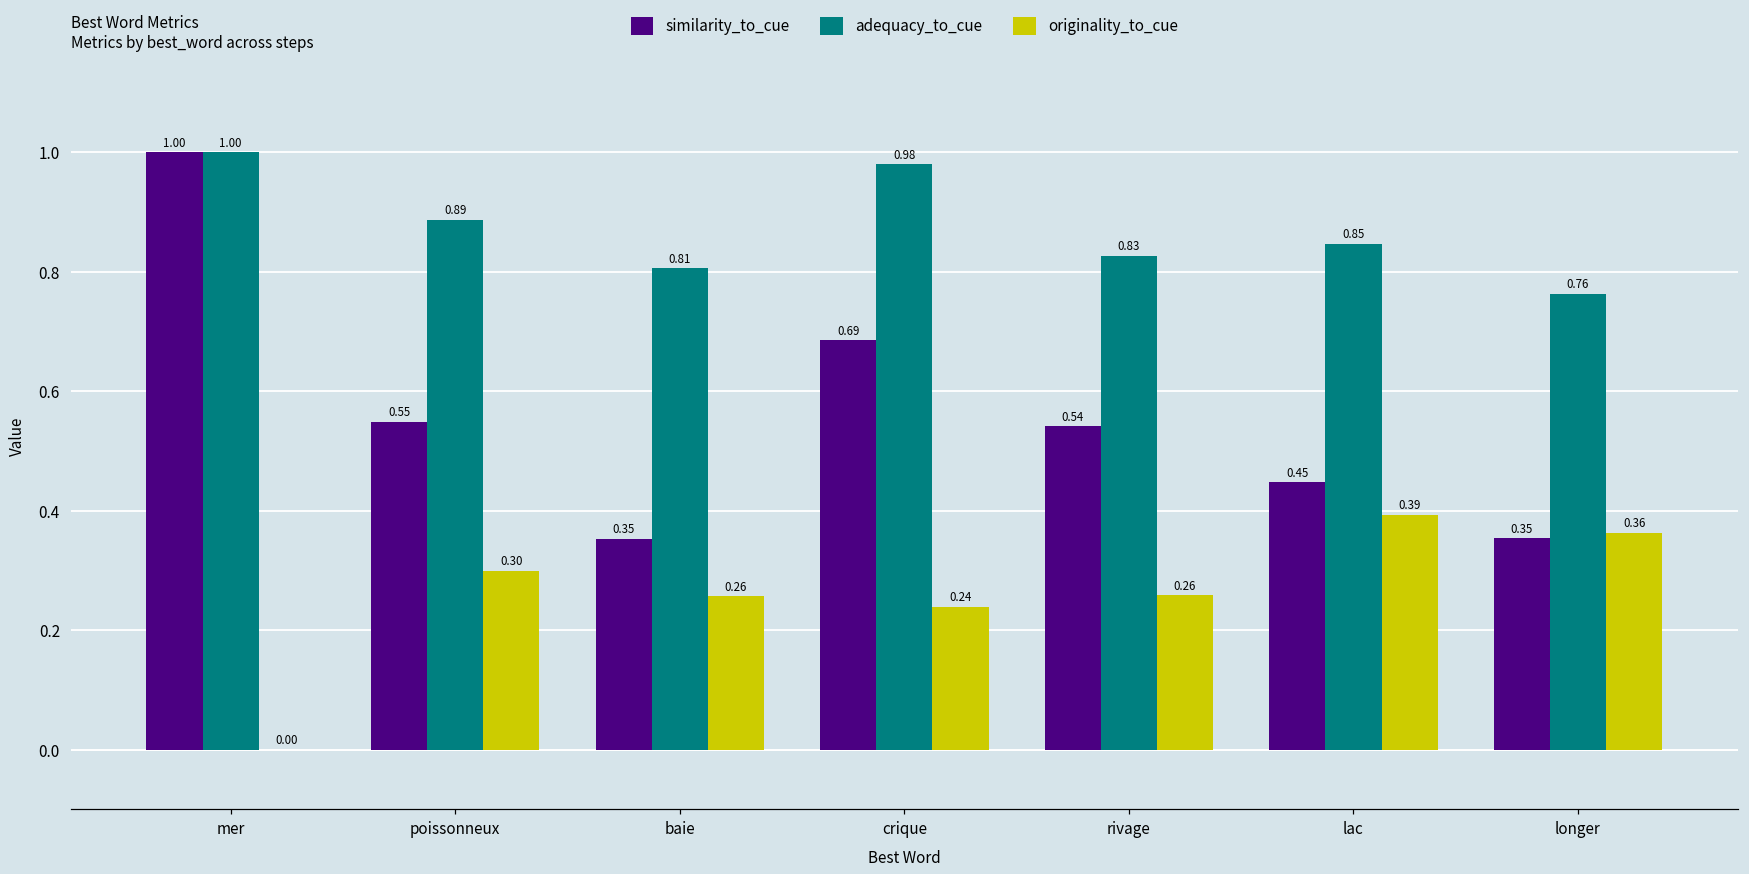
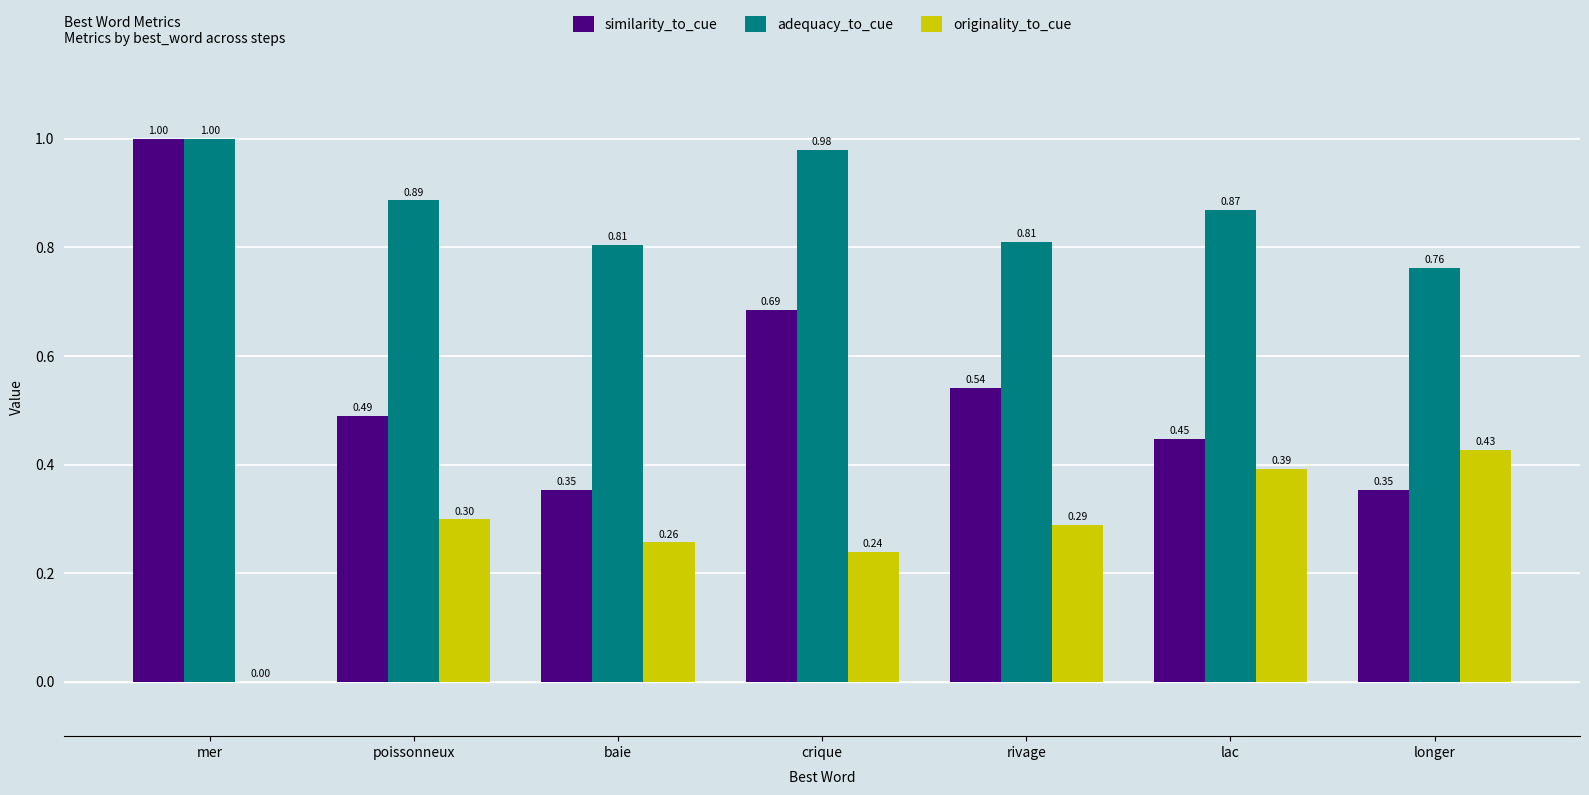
  {
    "similarity_to_cue": {
      "mer": 1.00,
-     "poissonneux": 0.55,
+     "poissonneux": 0.49,
      "baie": 0.35,
      "crique": 0.69,
      "rivage": 0.54,
      "lac": 0.45,
      "longer": 0.35
    },
    "adequacy_to_cue": {
      "mer": 1.00,
      "poissonneux": 0.89,
      "baie": 0.81,
      "crique": 0.98,
-     "rivage": 0.83,
-     "lac": 0.85,
+     "rivage": 0.81,
+     "lac": 0.87,
      "longer": 0.76
    },
    "originality_to_cue": {
      "mer": 0.00,
      "poissonneux": 0.30,
      "baie": 0.26,
      "crique": 0.24,
-     "rivage": 0.26,
+     "rivage": 0.29,
      "lac": 0.39,
-     "longer": 0.36
+     "longer": 0.43
    }
  }
